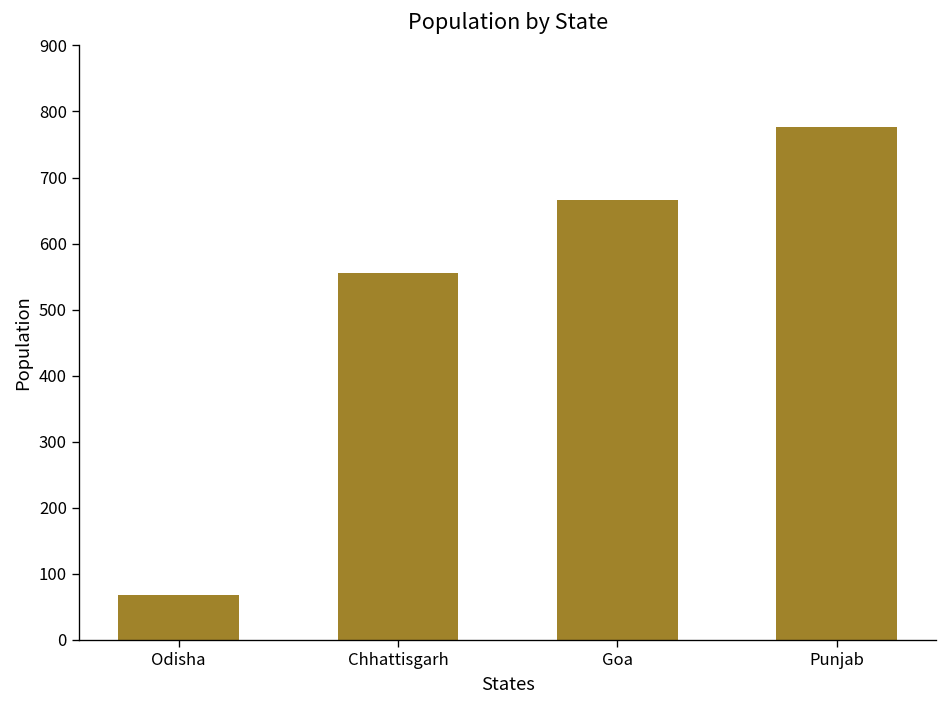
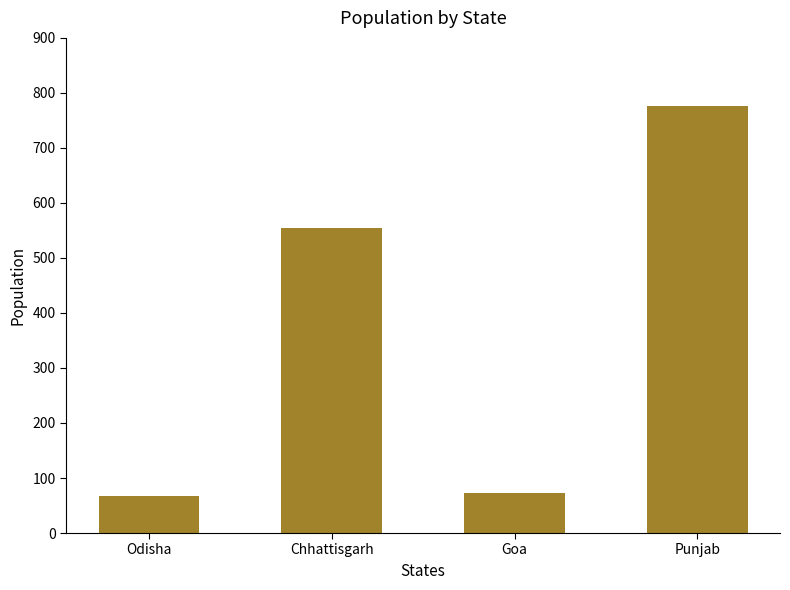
  {
    "Odisha": 70,
    "Chhattisgarh": 560,
-   "Goa": 670,
+   "Goa": 70,
    "Punjab": 780
  }
